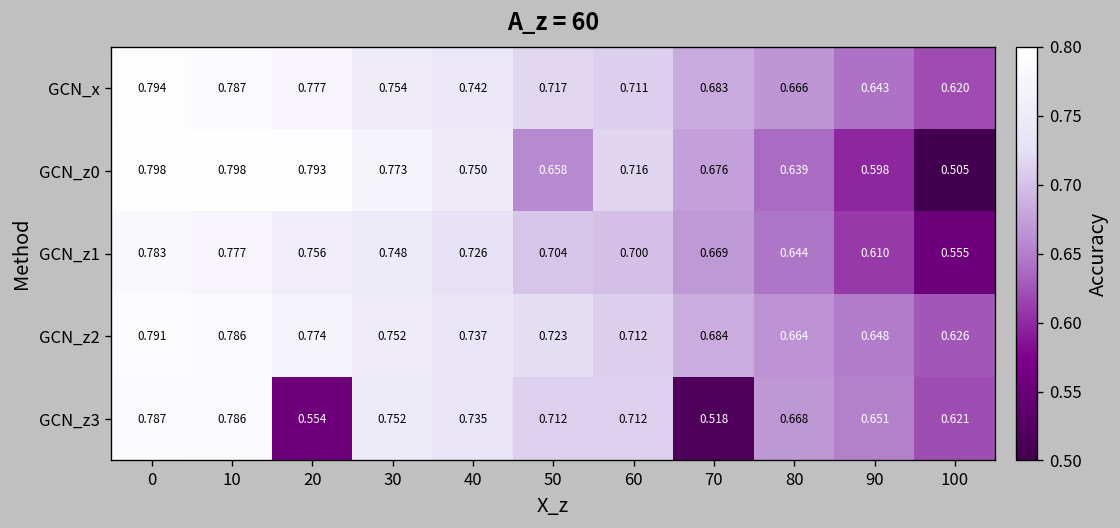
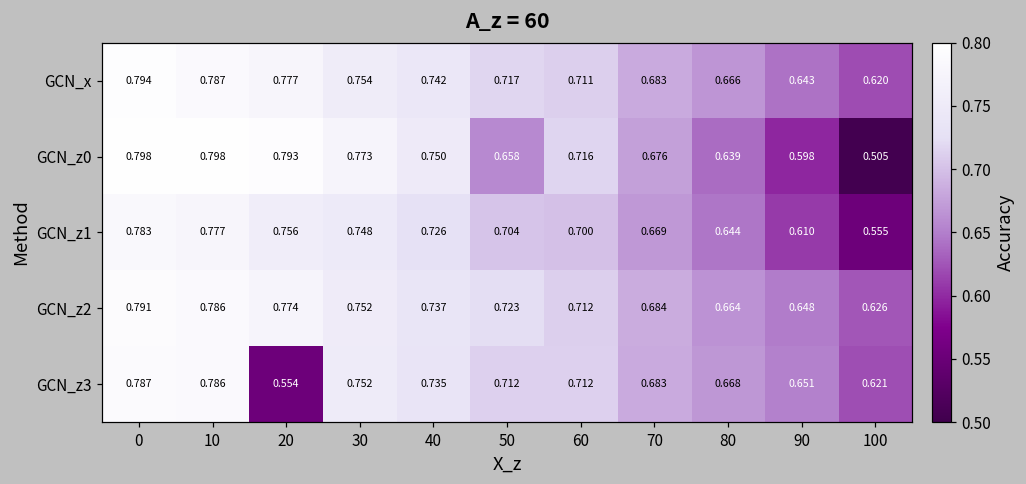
  {
    "GCN_x": {
      "0": 0.794,
      "10": 0.787,
      "20": 0.777,
      "30": 0.754,
      "40": 0.742,
      "50": 0.717,
      "60": 0.711,
      "70": 0.683,
      "80": 0.666,
      "90": 0.643,
      "100": 0.620
    },
    "GCN_z0": {
      "0": 0.798,
      "10": 0.798,
      "20": 0.793,
      "30": 0.773,
      "40": 0.750,
      "50": 0.658,
      "60": 0.716,
      "70": 0.676,
      "80": 0.639,
      "90": 0.598,
      "100": 0.505
    },
    "GCN_z1": {
      "0": 0.783,
      "10": 0.777,
      "20": 0.756,
      "30": 0.748,
      "40": 0.726,
      "50": 0.704,
      "60": 0.700,
      "70": 0.669,
      "80": 0.644,
      "90": 0.610,
      "100": 0.555
    },
    "GCN_z2": {
      "0": 0.791,
      "10": 0.786,
      "20": 0.774,
      "30": 0.752,
      "40": 0.737,
      "50": 0.723,
      "60": 0.712,
      "70": 0.684,
      "80": 0.664,
      "90": 0.648,
      "100": 0.626
    },
    "GCN_z3": {
      "0": 0.787,
      "10": 0.786,
      "20": 0.554,
      "30": 0.752,
      "40": 0.735,
      "50": 0.712,
      "60": 0.712,
-     "70": 0.518,
+     "70": 0.683,
      "80": 0.668,
      "90": 0.651,
      "100": 0.621
    }
  }
